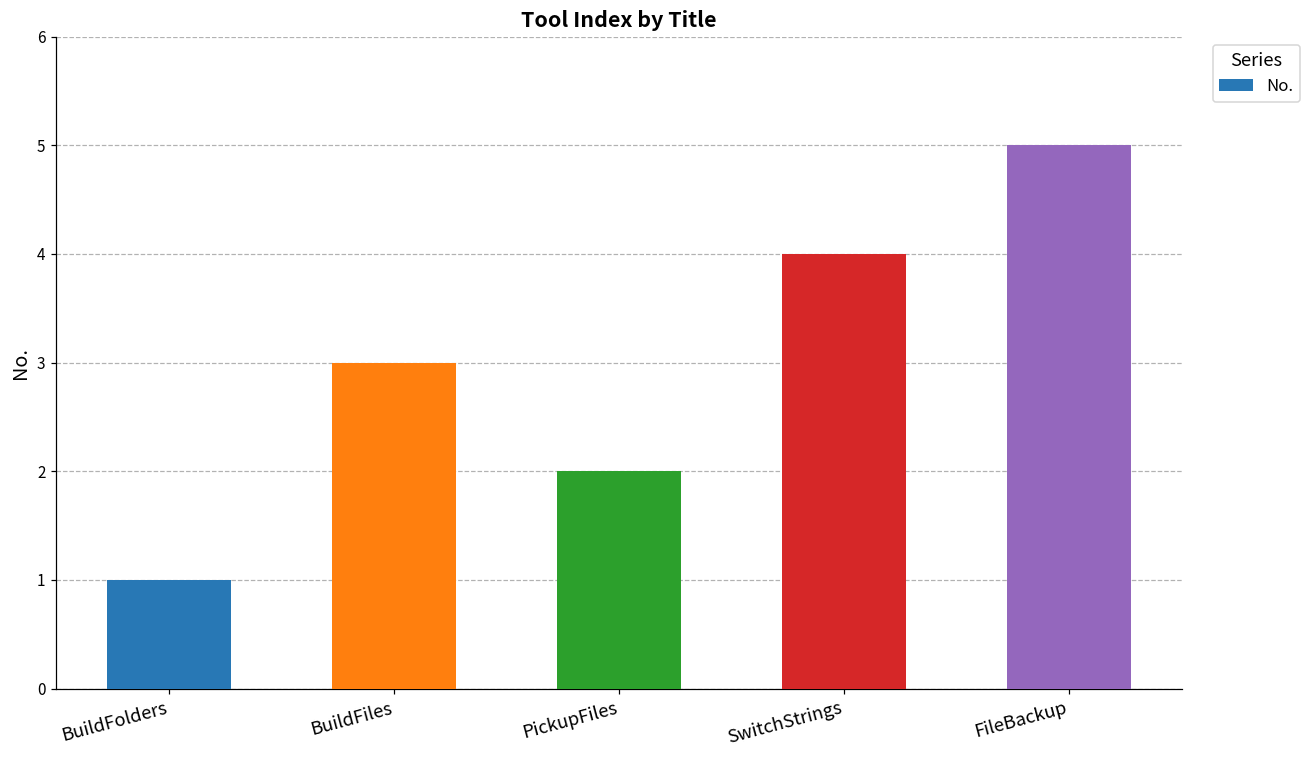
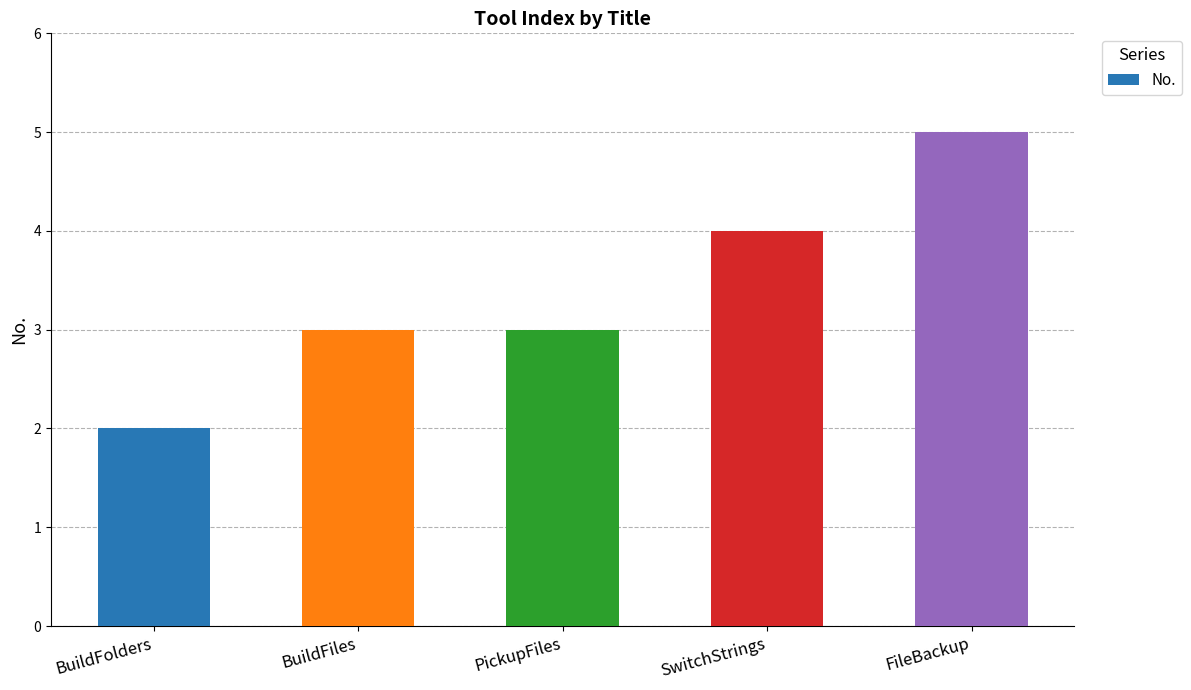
  {
-   "BuildFolders": 1,
+   "BuildFolders": 2,
    "BuildFiles": 3,
-   "PickupFiles": 2,
+   "PickupFiles": 3,
    "SwitchStrings": 4,
    "FileBackup": 5
  }
